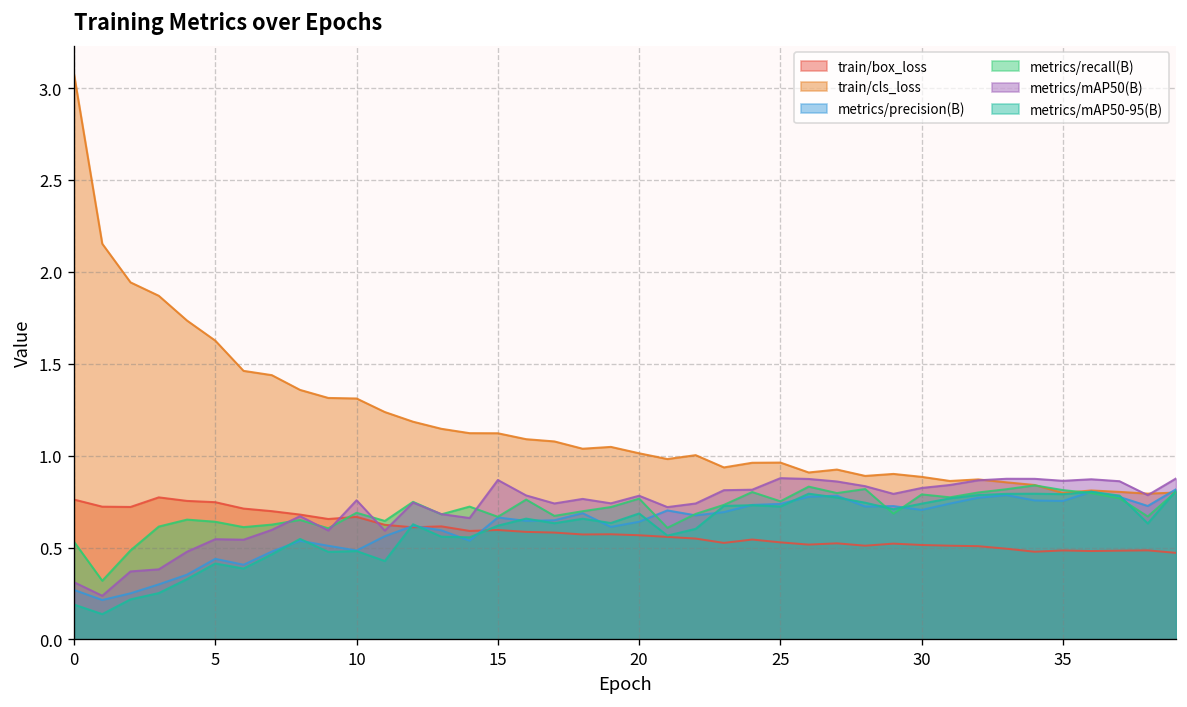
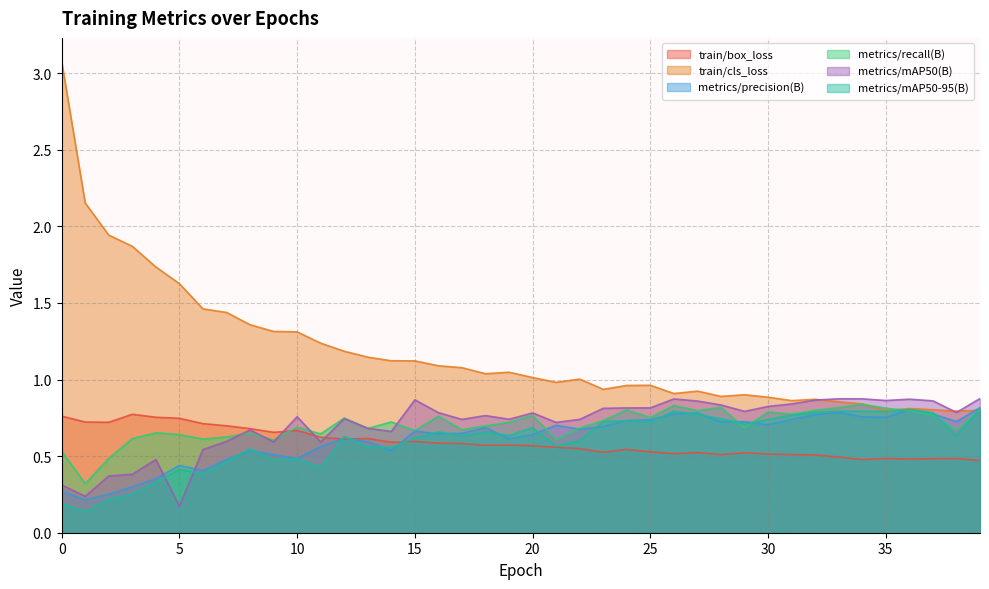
  {
    "metrics/mAP50(B)": {
      "0": 0.31,
-     "5": 0.55,
+     "5": 0.17,
      "10": 0.76,
      "15": 0.87,
-     "25": 0.88,
+     "25": 0.82,
      "30": 0.82,
      "35": 0.86
    }
  }
